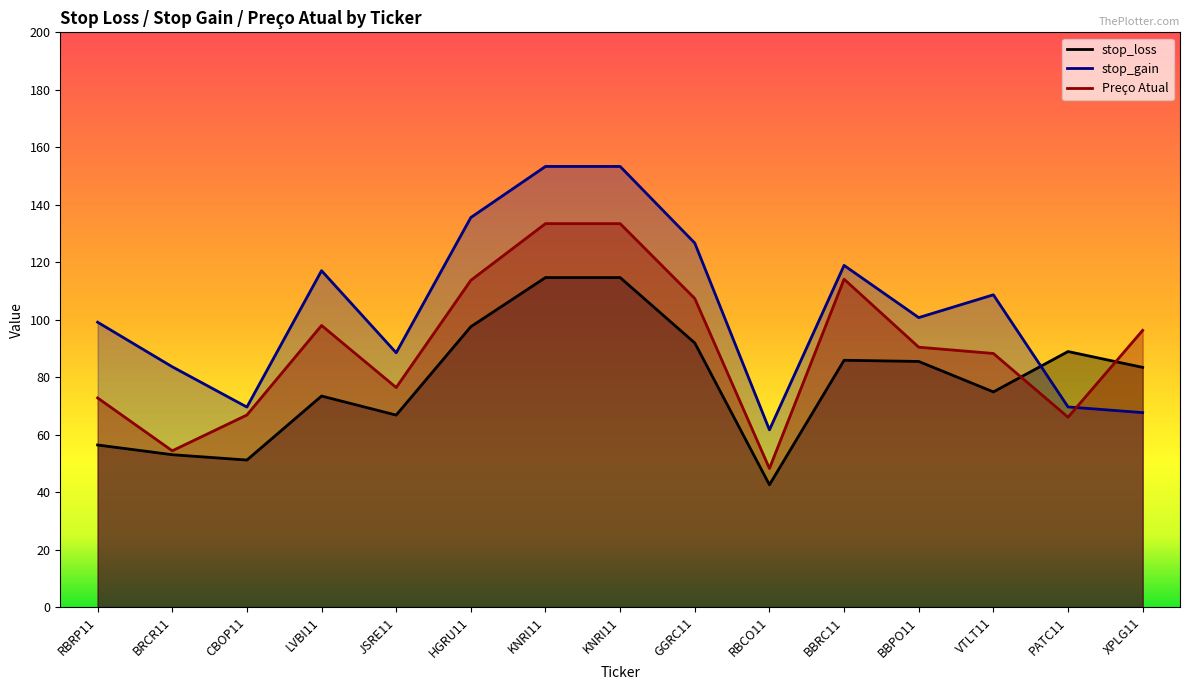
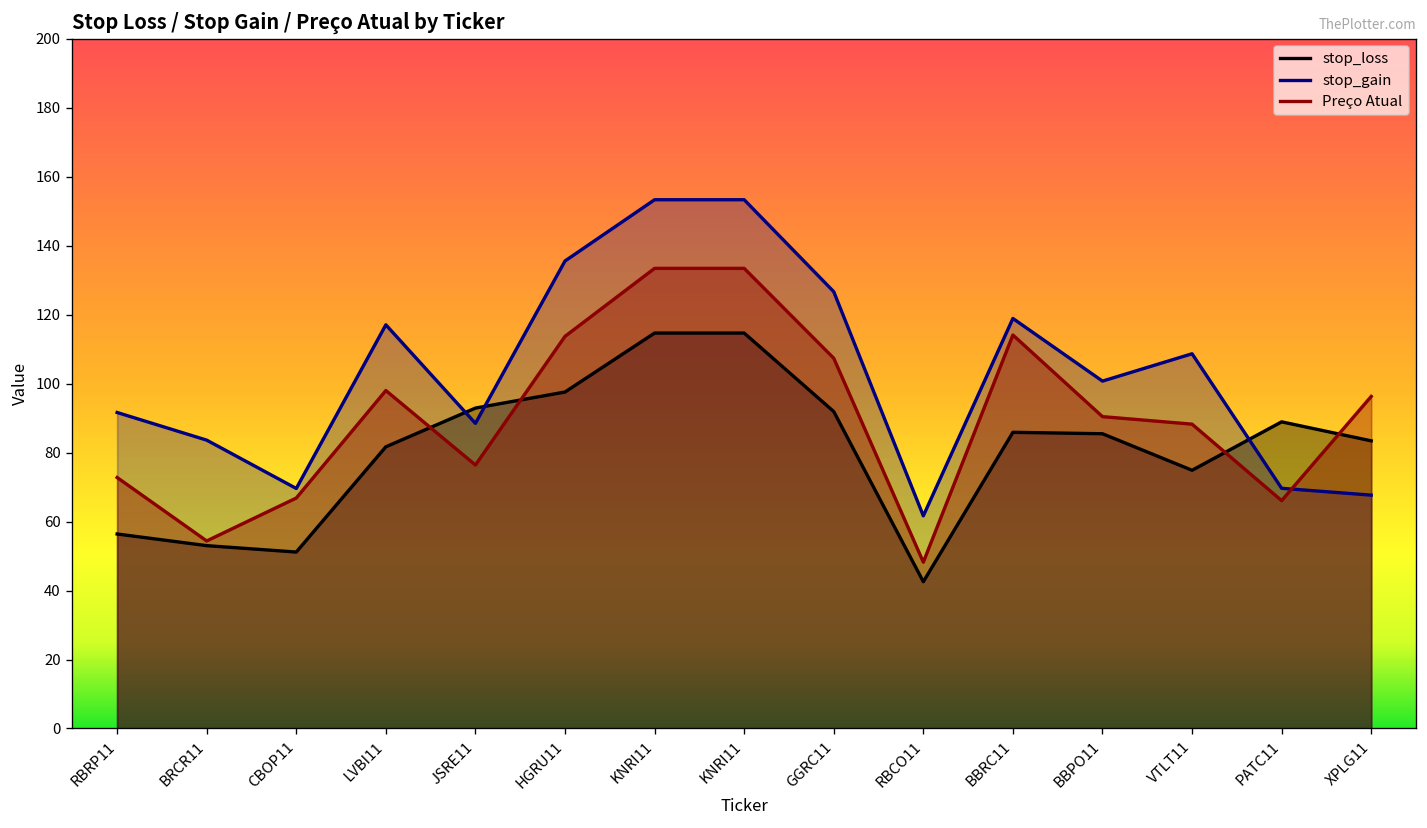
  {
    "stop_loss": {
      "RBRP11": 56,
      "BRCR11": 53,
      "CBOP11": 51,
-     "LVBI11": 73,
-     "JSRE11": 67,
+     "LVBI11": 82,
+     "JSRE11": 93,
      "HGRU11": 98,
      "GGRC11": 92,
      "RBCO11": 43,
      "BBRC11": 86,
      "BBPO11": 85,
      "VTLT11": 75,
      "PATC11": 89,
      "XPLG11": 83
    },
    "stop_gain": {
-     "RBRP11": 99,
+     "RBRP11": 92,
      "BRCR11": 84,
      "CBOP11": 70,
      "LVBI11": 117,
      "JSRE11": 88,
      "HGRU11": 136,
      "GGRC11": 127,
      "RBCO11": 62,
      "BBRC11": 119,
      "BBPO11": 101,
      "VTLT11": 109,
      "PATC11": 70,
      "XPLG11": 68
    },
    "Preço Atual": {
      "RBRP11": 73,
      "BRCR11": 54,
      "CBOP11": 67,
      "LVBI11": 98,
      "JSRE11": 76,
      "HGRU11": 114,
      "GGRC11": 107,
      "RBCO11": 48,
      "BBRC11": 114,
      "BBPO11": 90,
      "VTLT11": 88,
      "PATC11": 66,
      "XPLG11": 96
    }
  }
